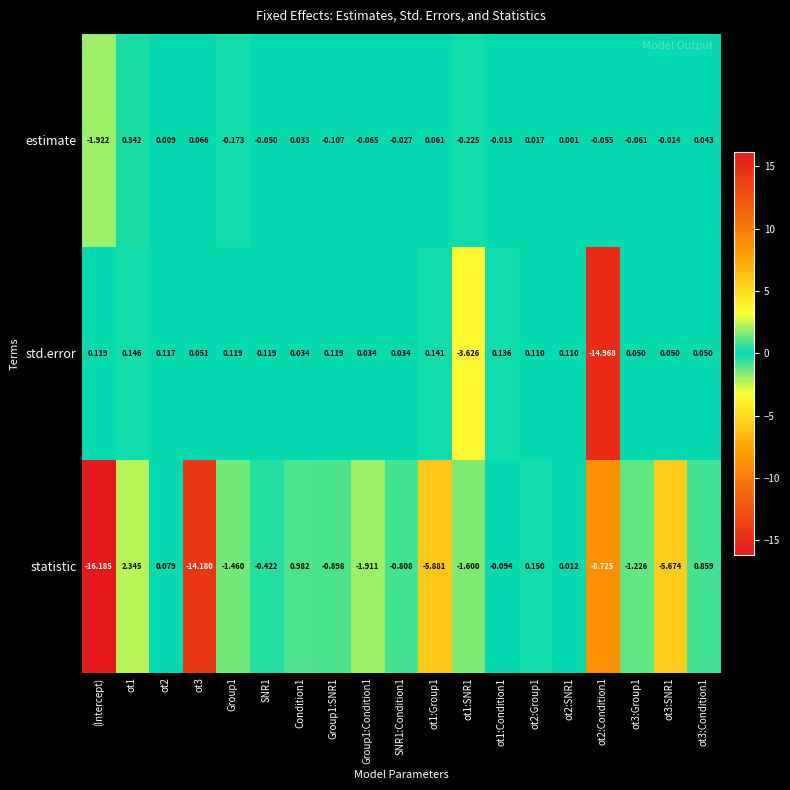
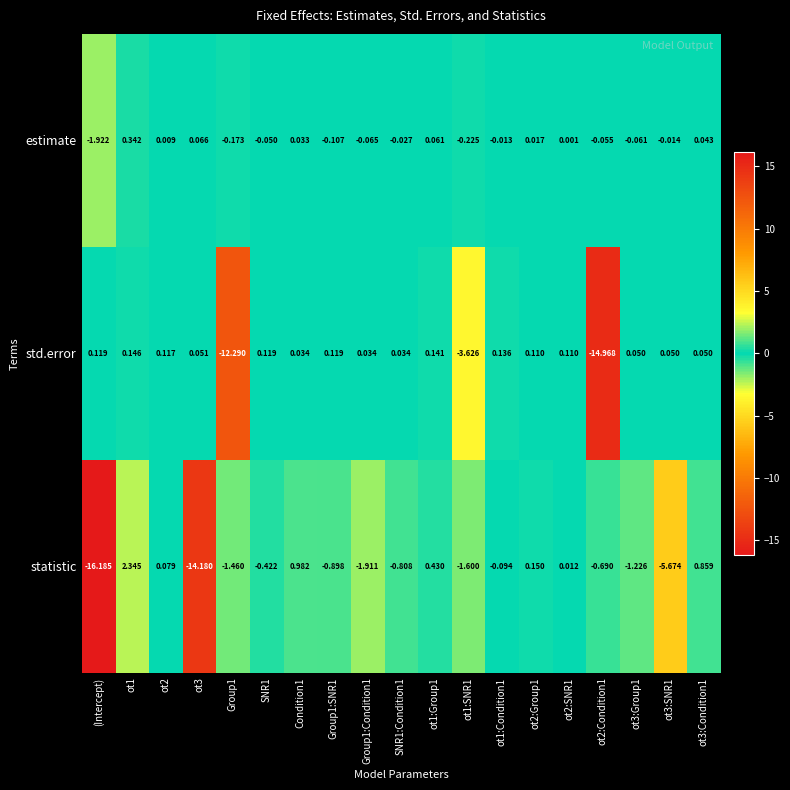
  {
    "estimate": {
      "(Intercept)": -1.922,
      "ot1": 0.342,
      "ot2": 0.009,
      "ot3": 0.066,
      "Group1": -0.173,
      "SNR1": -0.050,
      "Condition1": 0.033,
      "Group1:SNR1": -0.107,
      "Group1:Condition1": -0.065,
      "SNR1:Condition1": -0.027,
      "ot1:Group1": 0.061,
      "ot1:SNR1": -0.225,
      "ot1:Condition1": -0.013,
      "ot2:Group1": 0.017,
      "ot2:SNR1": 0.001,
      "ot2:Condition1": -0.055,
      "ot3:Group1": -0.061,
      "ot3:Condition1": 0.043
    },
    "std.error": {
      "(Intercept)": 0.119,
      "ot1": 0.146,
      "ot2": 0.117,
      "ot3": 0.051,
-     "Group1": 0.119,
+     "Group1": -12.290,
      "SNR1": 0.119,
      "Condition1": 0.034,
      "Group1:SNR1": 0.119,
      "Group1:Condition1": 0.034,
      "SNR1:Condition1": 0.034,
      "ot1:Group1": 0.141,
      "ot1:SNR1": -3.626,
      "ot1:Condition1": 0.136,
      "ot2:Group1": 0.110,
      "ot2:SNR1": 0.110,
      "ot2:Condition1": -14.968,
      "ot3:Group1": 0.050,
      "ot3:SNR1": 0.050,
      "ot3:Condition1": 0.050
    },
    "statistic": {
      "(Intercept)": -16.185,
      "ot1": 2.345,
      "ot2": 0.079,
      "ot3": -14.180,
      "Group1": -1.460,
      "SNR1": -0.422,
      "Condition1": 0.982,
      "Group1:SNR1": -0.898,
      "Group1:Condition1": -1.911,
      "SNR1:Condition1": -0.808,
-     "ot1:Group1": -5.881,
+     "ot1:Group1": 0.430,
      "ot1:SNR1": -1.600,
      "ot1:Condition1": -0.094,
      "ot2:Group1": 0.150,
      "ot2:SNR1": 0.012,
-     "ot2:Condition1": -8.725,
+     "ot2:Condition1": -0.690,
      "ot3:Group1": -1.226,
      "ot3:SNR1": -5.674,
      "ot3:Condition1": 0.859
    }
  }
